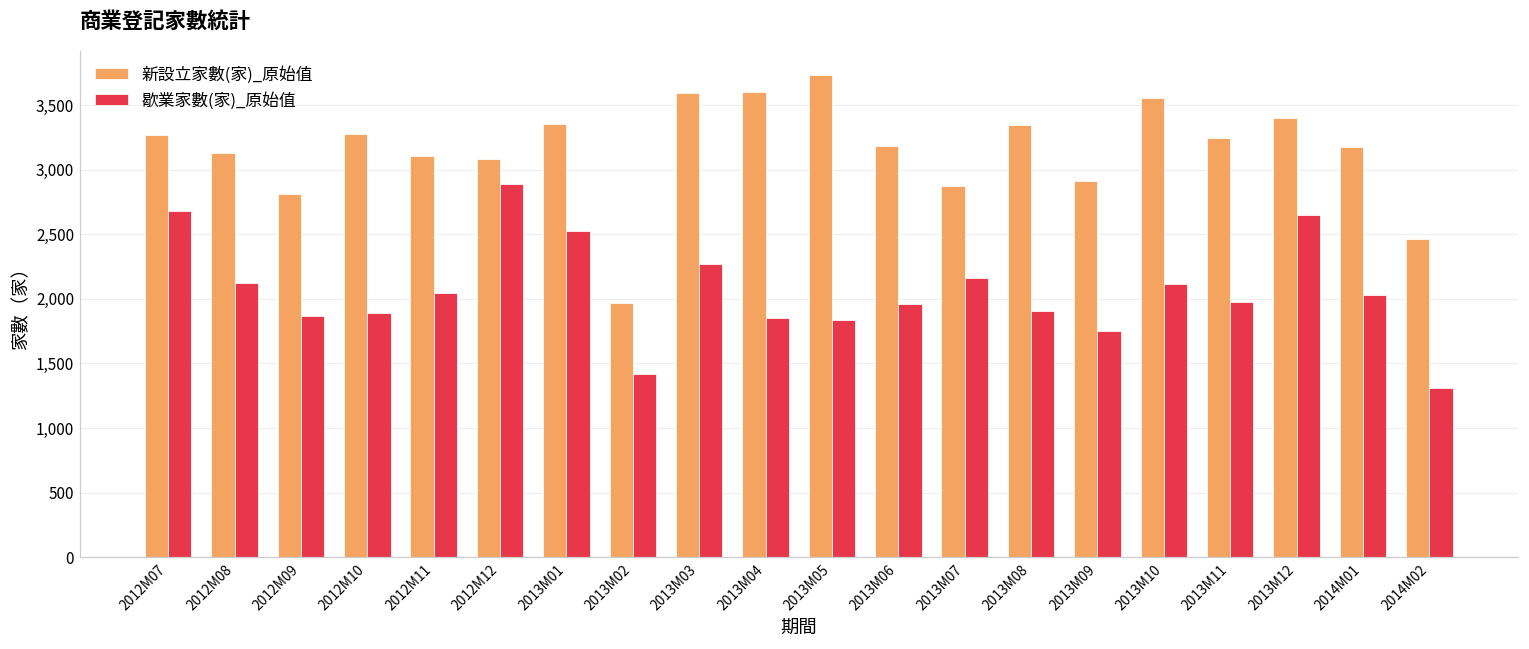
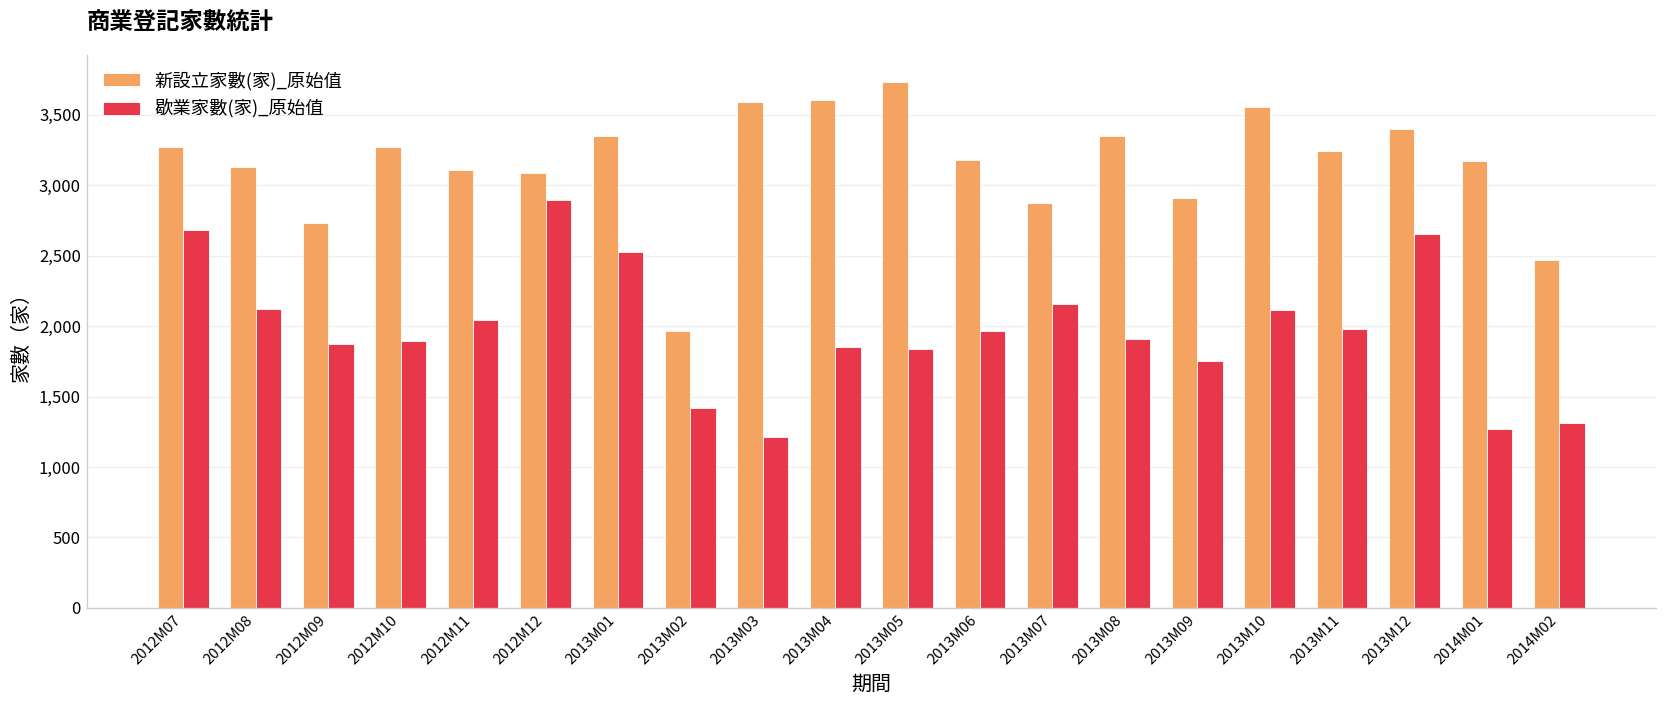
  {
    "新設立家數(家)_原始值": {
      "2012M07": "3,270",
      "2012M08": "3,130",
-     "2012M09": "2,810",
+     "2012M09": "2,740",
      "2012M10": "3,270",
      "2012M11": "3,110",
      "2012M12": "3,090",
      "2013M01": "3,350",
      "2013M02": "1,970",
      "2013M03": "3,590",
      "2013M04": "3,610",
      "2013M05": "3,740",
      "2013M06": "3,180",
      "2013M07": "2,870",
      "2013M08": "3,350",
      "2013M09": "2,910",
      "2013M10": "3,560",
      "2013M11": "3,240",
      "2013M12": "3,400",
      "2014M01": "3,170",
      "2014M02": "2,470"
    },
    "歇業家數(家)_原始值": {
      "2012M07": "2,680",
      "2012M08": "2,120",
      "2012M09": "1,870",
      "2012M10": "1,890",
      "2012M11": "2,050",
      "2012M12": "2,890",
      "2013M01": "2,520",
      "2013M02": "1,420",
-     "2013M03": "2,270",
+     "2013M03": "1,220",
      "2013M04": "1,850",
      "2013M05": "1,840",
      "2013M06": "1,960",
      "2013M07": "2,160",
      "2013M08": "1,910",
      "2013M09": "1,750",
      "2013M10": "2,120",
      "2013M11": "1,980",
      "2013M12": "2,650",
-     "2014M01": "2,030",
+     "2014M01": "1,270",
      "2014M02": "1,310"
    }
  }
